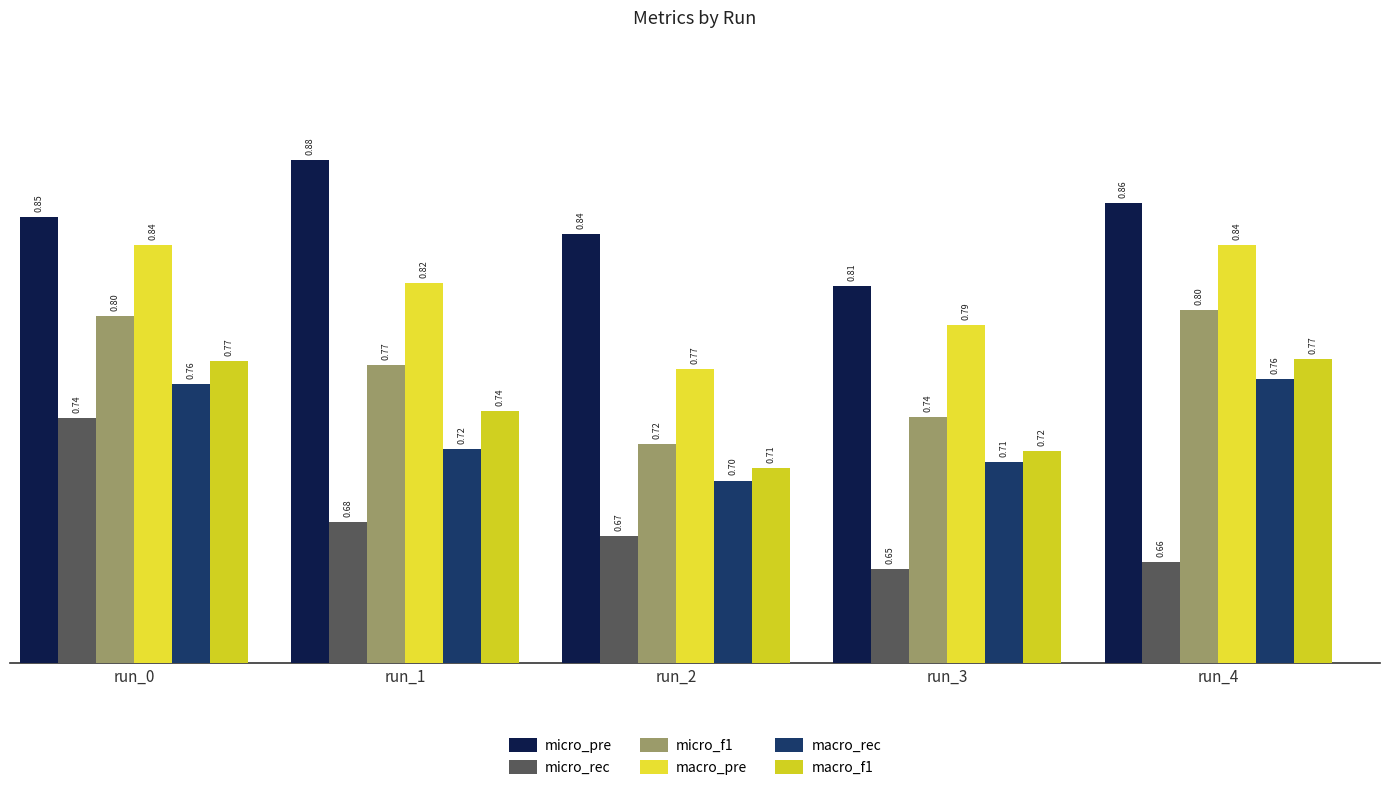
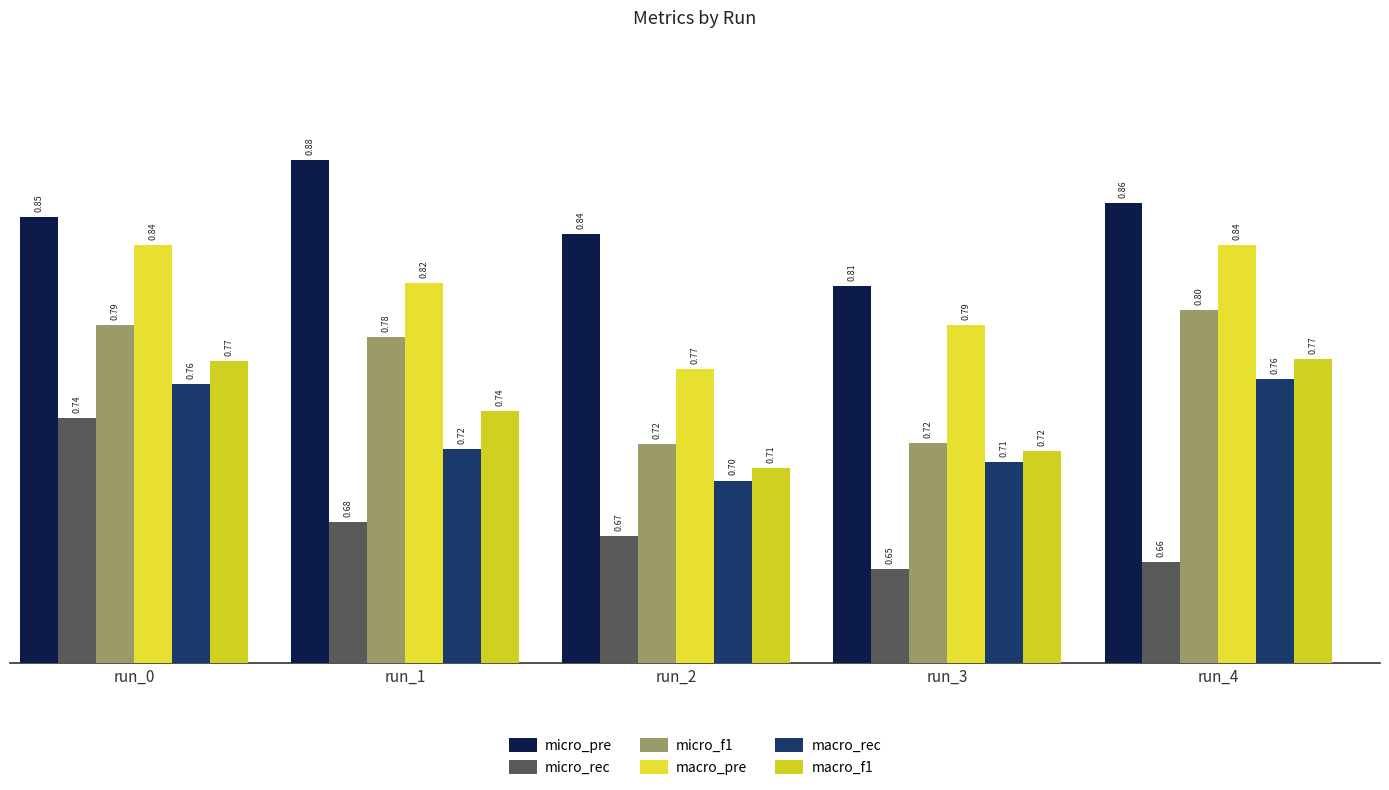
  {
    "micro_rec": {
      "run_0": 0.74,
      "run_1": 0.68,
      "run_2": 0.67,
      "run_3": 0.65,
      "run_4": 0.66
    },
    "micro_f1": {
-     "run_0": 0.80,
-     "run_1": 0.77,
+     "run_0": 0.79,
+     "run_1": 0.78,
      "run_2": 0.72,
-     "run_3": 0.74,
+     "run_3": 0.72,
      "run_4": 0.80
    }
  }
